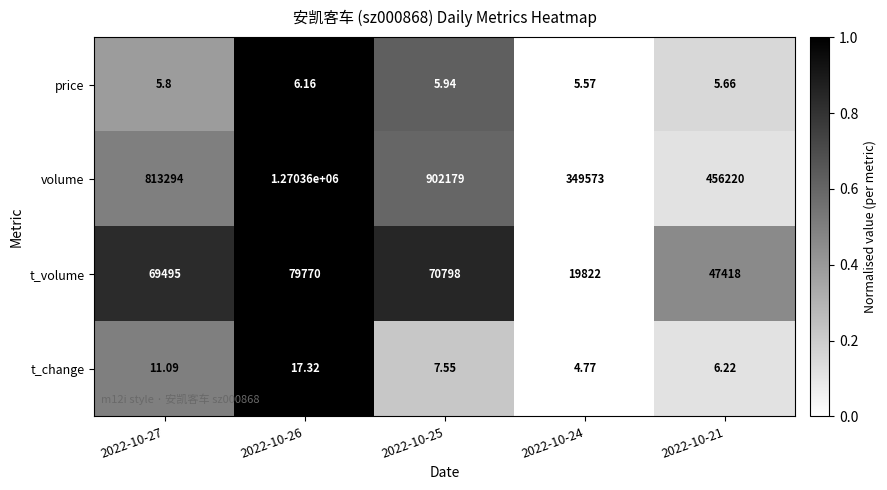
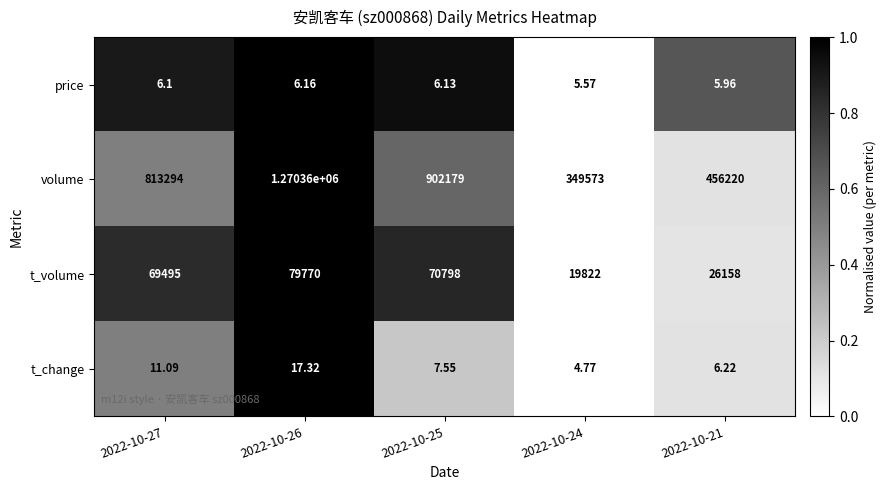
  {
    "price": {
-     "2022-10-27": "5.8",
+     "2022-10-27": "6.1",
      "2022-10-26": "6.16",
-     "2022-10-25": "5.94",
+     "2022-10-25": "6.13",
      "2022-10-24": "5.57",
-     "2022-10-21": "5.66"
+     "2022-10-21": "5.96"
    },
    "volume": {
      "2022-10-27": "813294",
      "2022-10-26": "1.27036e+06",
      "2022-10-25": "902179",
      "2022-10-24": "349573",
      "2022-10-21": "456220"
    },
    "t_volume": {
      "2022-10-27": "69495",
      "2022-10-26": "79770",
      "2022-10-25": "70798",
      "2022-10-24": "19822",
-     "2022-10-21": "47418"
+     "2022-10-21": "26158"
    },
    "t_change": {
      "2022-10-27": "11.09",
      "2022-10-26": "17.32",
      "2022-10-25": "7.55",
      "2022-10-24": "4.77",
      "2022-10-21": "6.22"
    }
  }
